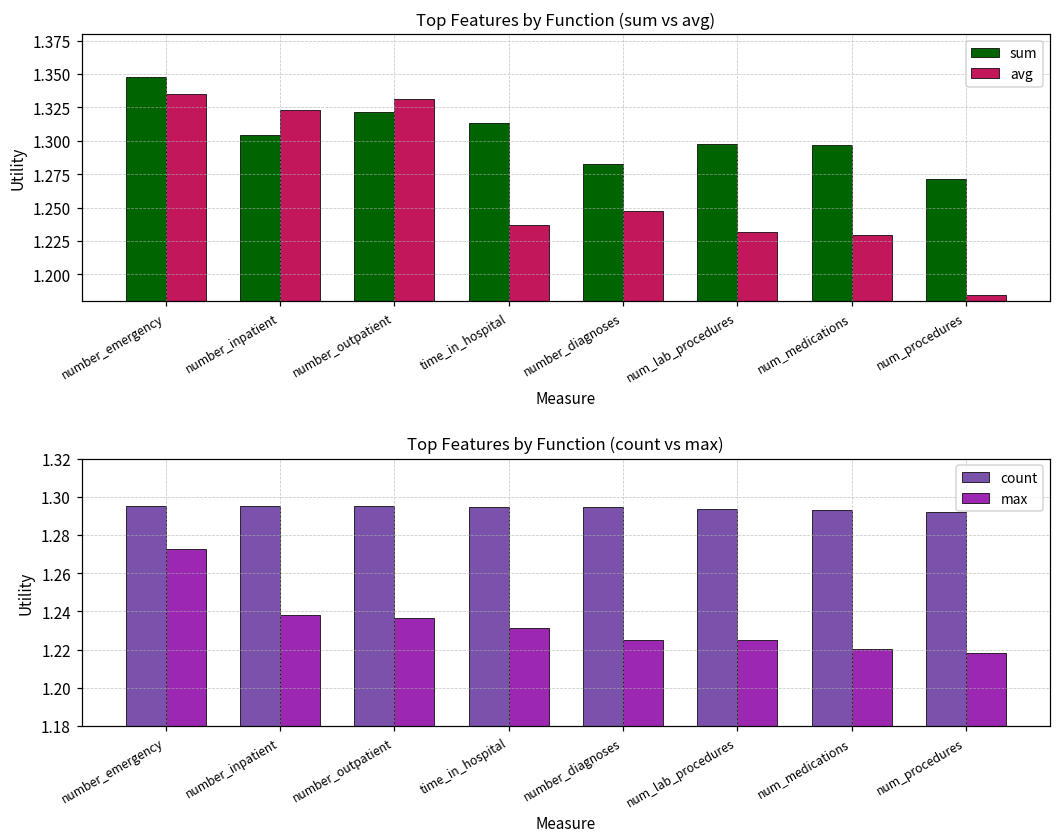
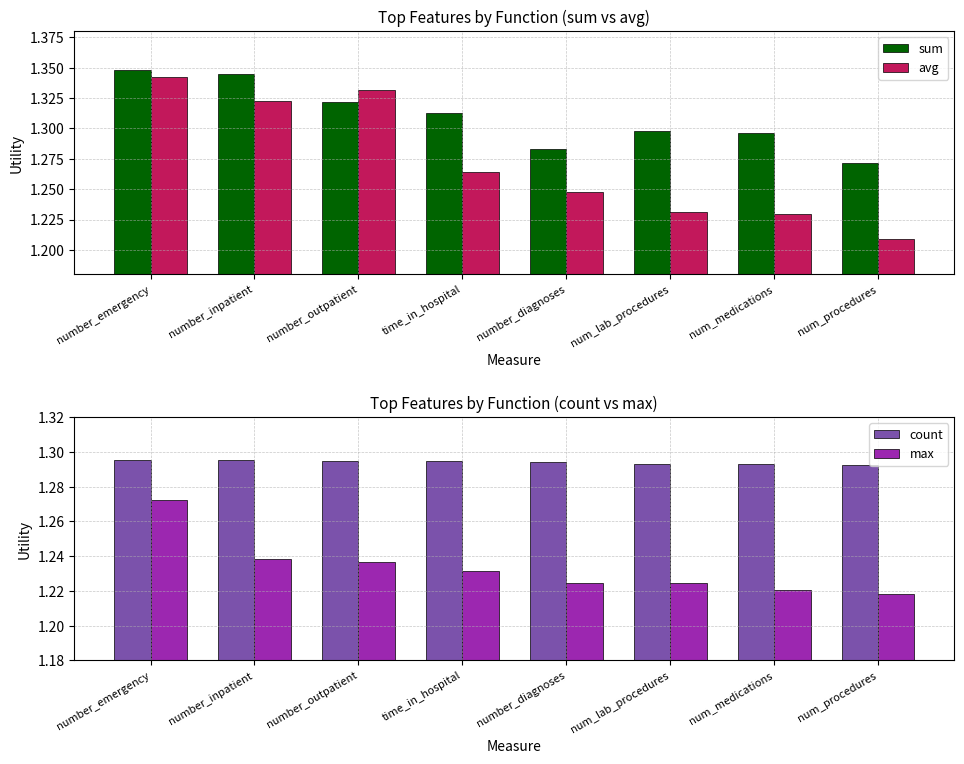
  {
    "Top Features by Function (sum vs avg)": {
      "sum": {
        "number_emergency": 1.348,
-       "number_inpatient": 1.304,
+       "number_inpatient": 1.345,
        "number_outpatient": 1.321,
        "time_in_hospital": 1.313,
        "number_diagnoses": 1.283,
        "num_lab_procedures": 1.298,
        "num_medications": 1.297,
        "num_procedures": 1.271
      },
      "avg": {
-       "number_emergency": 1.335,
+       "number_emergency": 1.342,
        "number_inpatient": 1.323,
        "number_outpatient": 1.331,
-       "time_in_hospital": 1.237,
+       "time_in_hospital": 1.264,
        "number_diagnoses": 1.247,
        "num_lab_procedures": 1.231,
        "num_medications": 1.229,
-       "num_procedures": 1.185
+       "num_procedures": 1.209
      }
    }
  }
